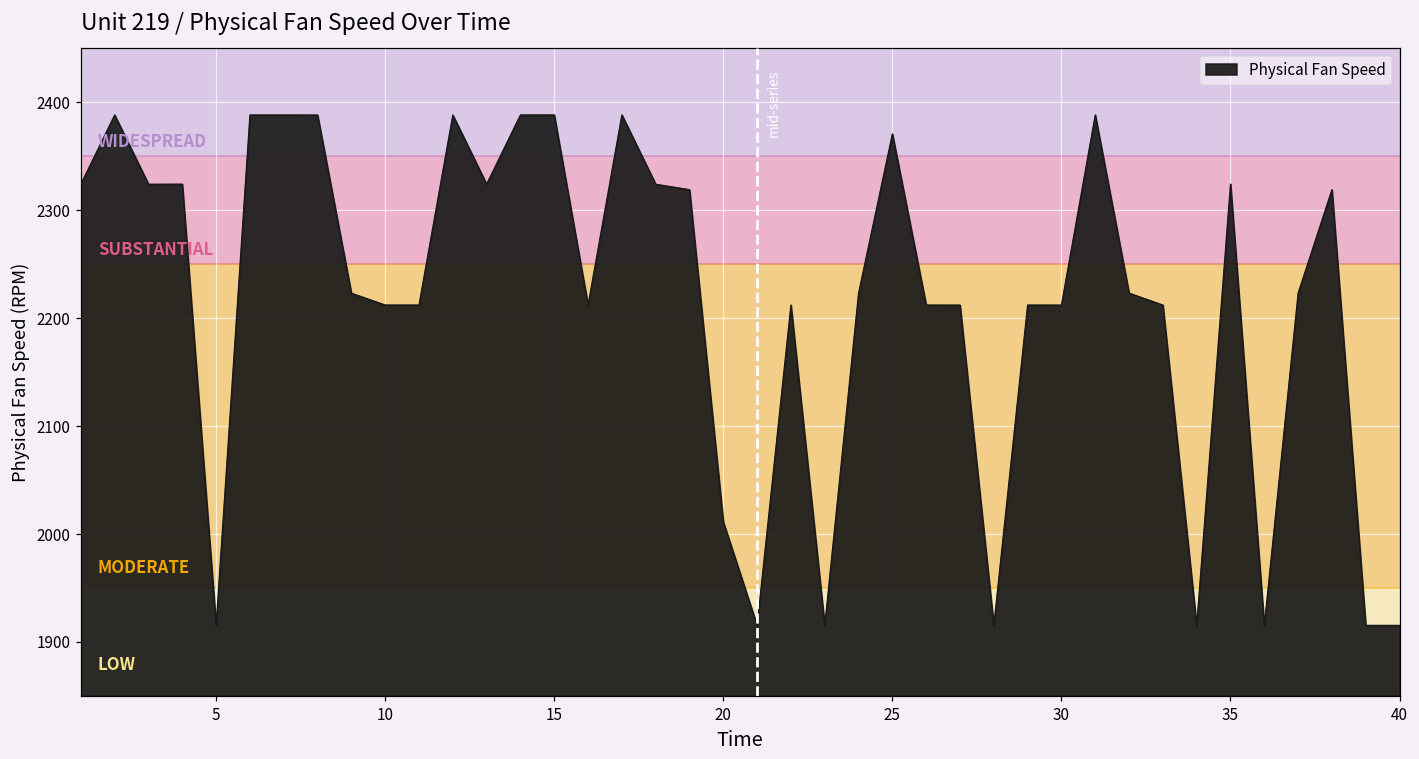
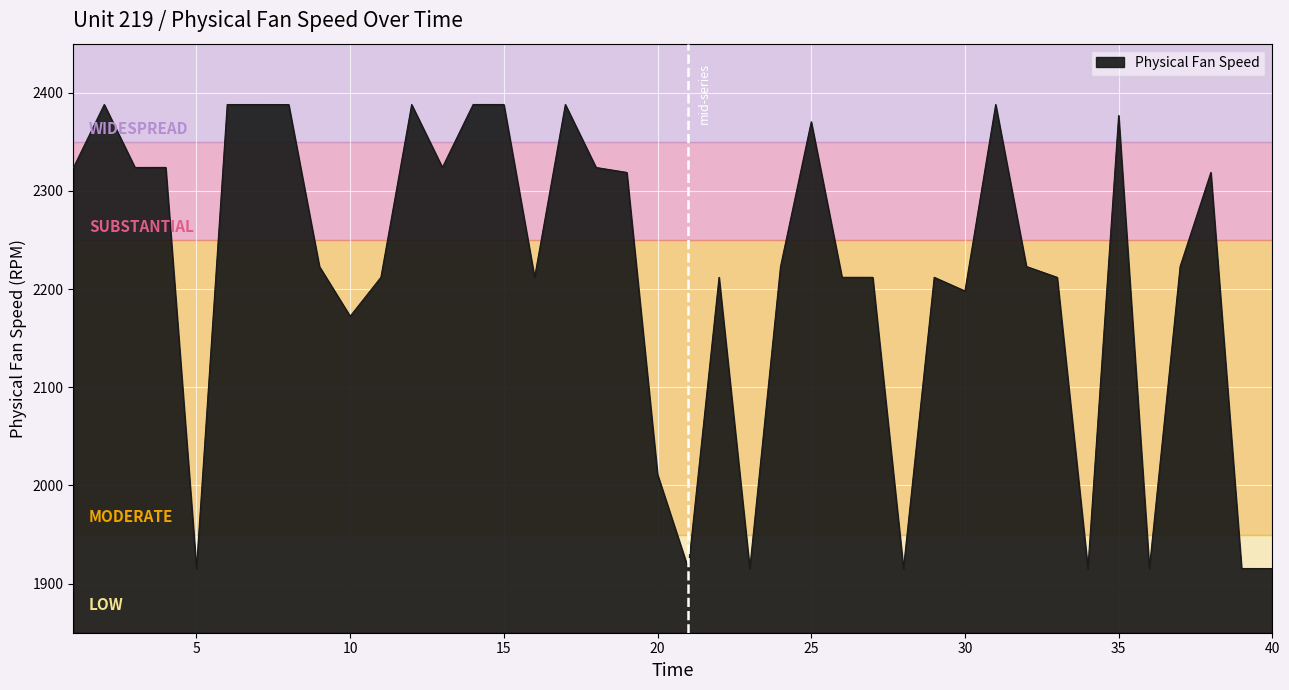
  {
    "5": 1920,
-   "10": 2210,
+   "10": 2170,
    "15": 2390,
    "20": 2010,
    "25": 2370,
-   "30": 2210,
-   "35": 2320,
+   "30": 2200,
+   "35": 2380,
    "40": 1920
  }
